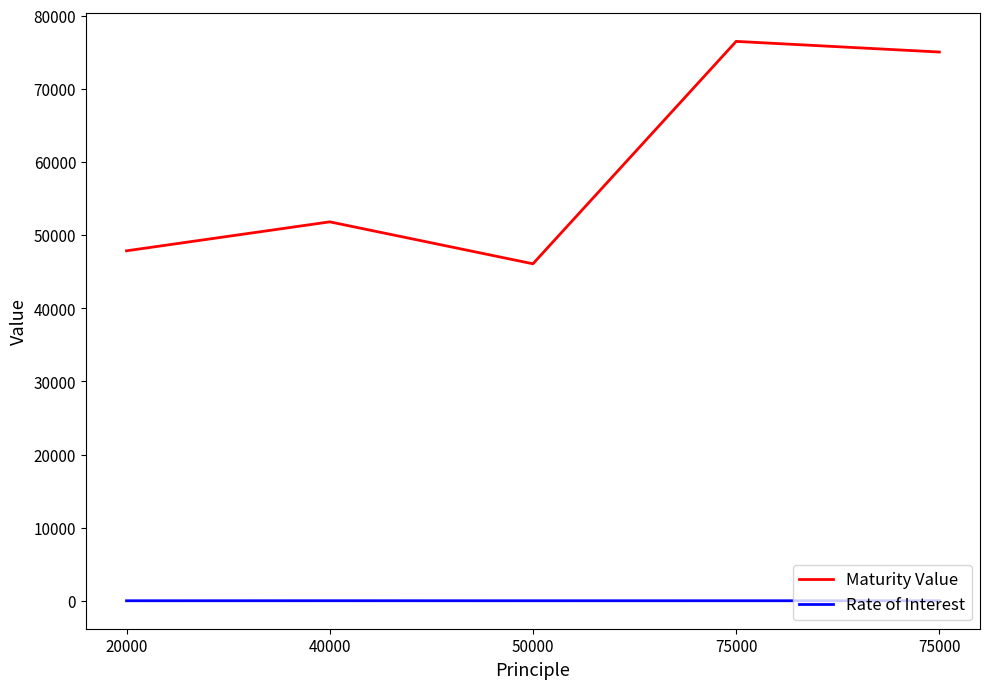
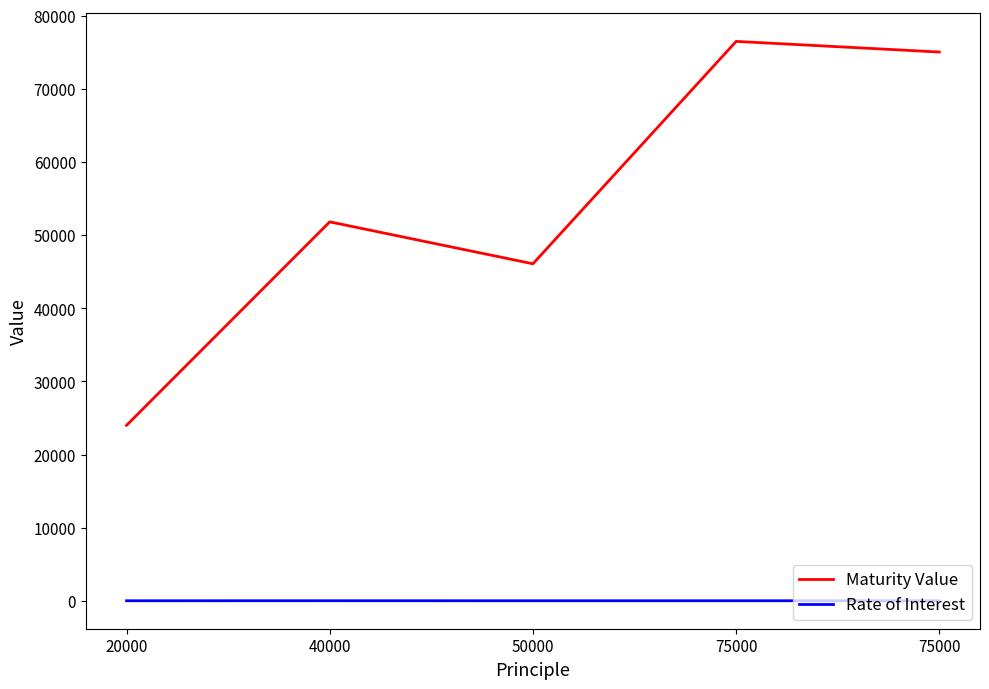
  {
    "Maturity Value": {
-     "20000": 48000,
+     "20000": 24000,
      "40000": 52000,
      "50000": 46000
    },
    "Rate of Interest": {
      "20000": 0,
      "40000": 0,
      "50000": 0
    }
  }
